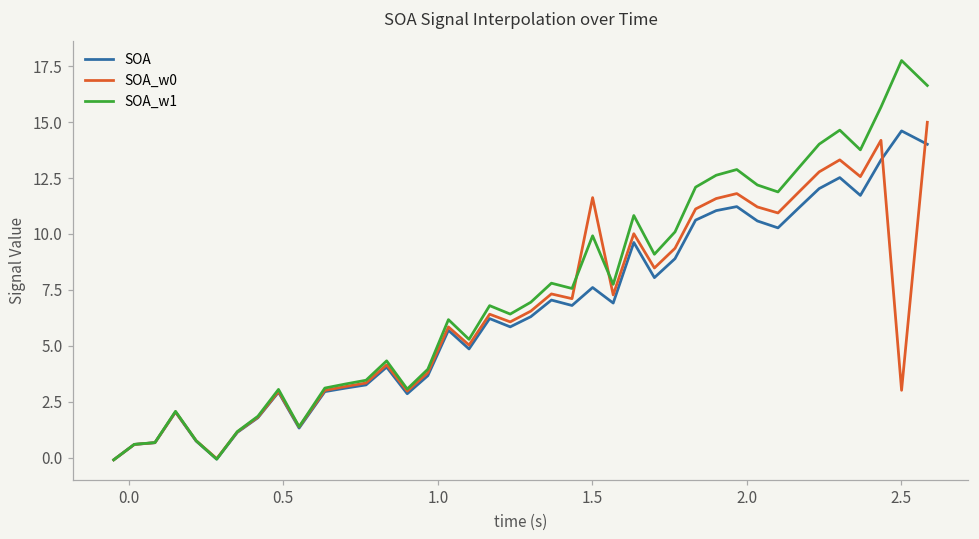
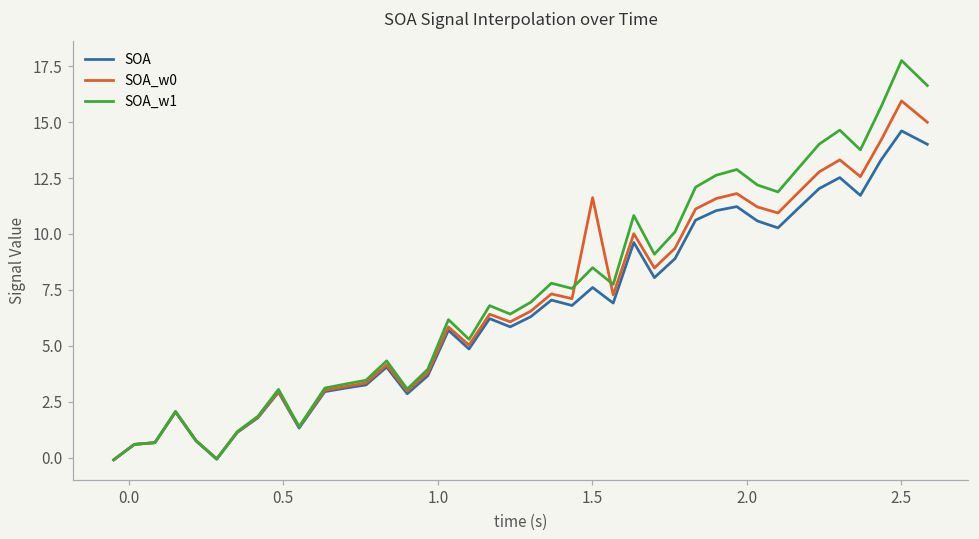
  {
    "SOA": {
      "1.5": 7.6,
      "2.5": 14.6
    },
    "SOA_w0": {
      "1.5": 11.6,
-     "2.5": 3.0
+     "2.5": 15.9
    },
    "SOA_w1": {
-     "1.5": 9.9,
+     "1.5": 8.5,
      "2.5": 17.7
    }
  }
